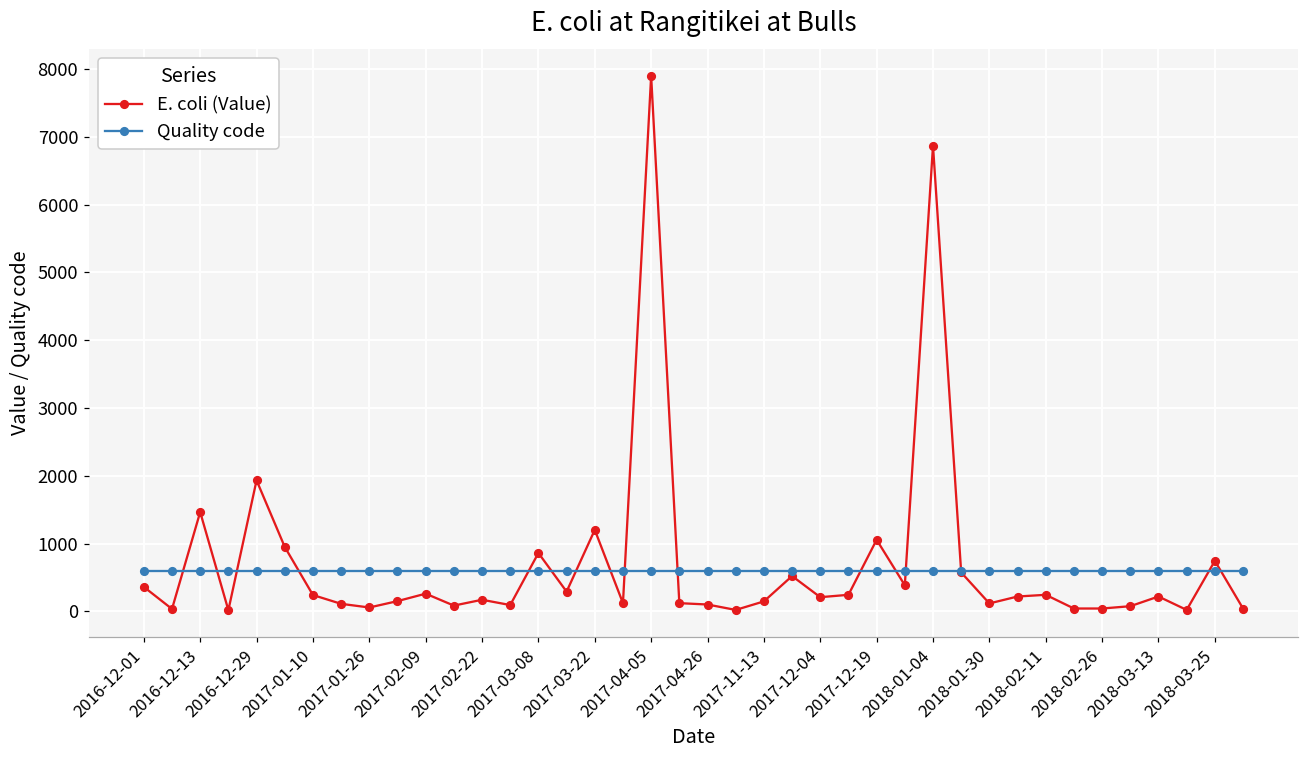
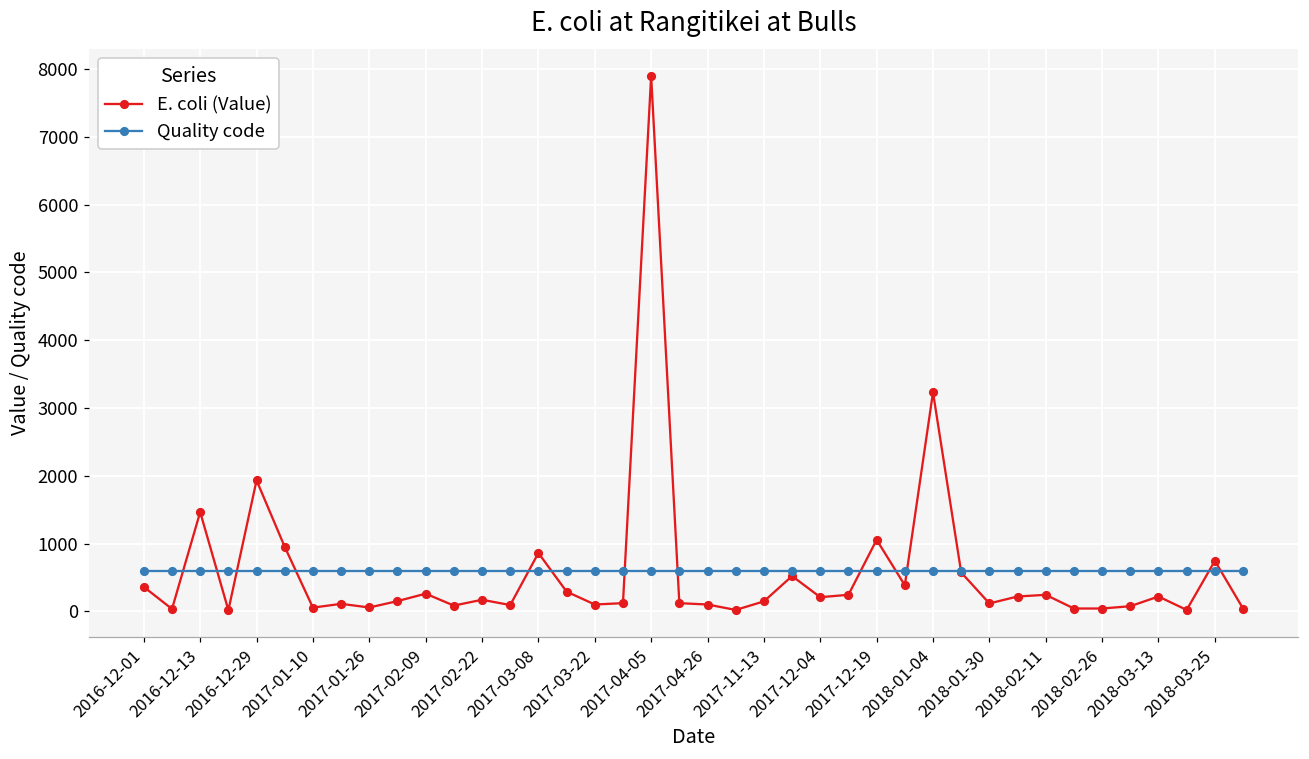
  {
    "E. coli (Value)": {
      "2016-12-01": 400,
      "2016-12-13": 1500,
      "2016-12-29": 1900,
-     "2017-01-10": 200,
+     "2017-01-10": 100,
      "2017-01-26": 100,
      "2017-02-09": 300,
      "2017-02-22": 200,
      "2017-03-08": 900,
-     "2017-03-22": 1200,
+     "2017-03-22": 100,
      "2017-04-05": 7900,
      "2017-04-26": 100,
      "2017-11-13": 100,
      "2017-12-04": 200,
      "2017-12-19": 1100,
-     "2018-01-04": 6900,
+     "2018-01-04": 3200,
      "2018-01-30": 100,
      "2018-02-11": 200,
      "2018-02-26": 0,
      "2018-03-13": 200,
      "2018-03-25": 700
    },
    "Quality code": {
      "2016-12-01": 600,
      "2016-12-13": 600,
      "2016-12-29": 600,
      "2017-01-10": 600,
      "2017-01-26": 600,
      "2017-02-09": 600,
      "2017-02-22": 600,
      "2017-03-08": 600,
      "2017-03-22": 600,
      "2017-04-05": 600,
      "2017-04-26": 600,
      "2017-11-13": 600,
      "2017-12-04": 600,
      "2017-12-19": 600,
      "2018-01-04": 600,
      "2018-01-30": 600,
      "2018-02-11": 600,
      "2018-02-26": 600,
      "2018-03-13": 600,
      "2018-03-25": 600
    }
  }
